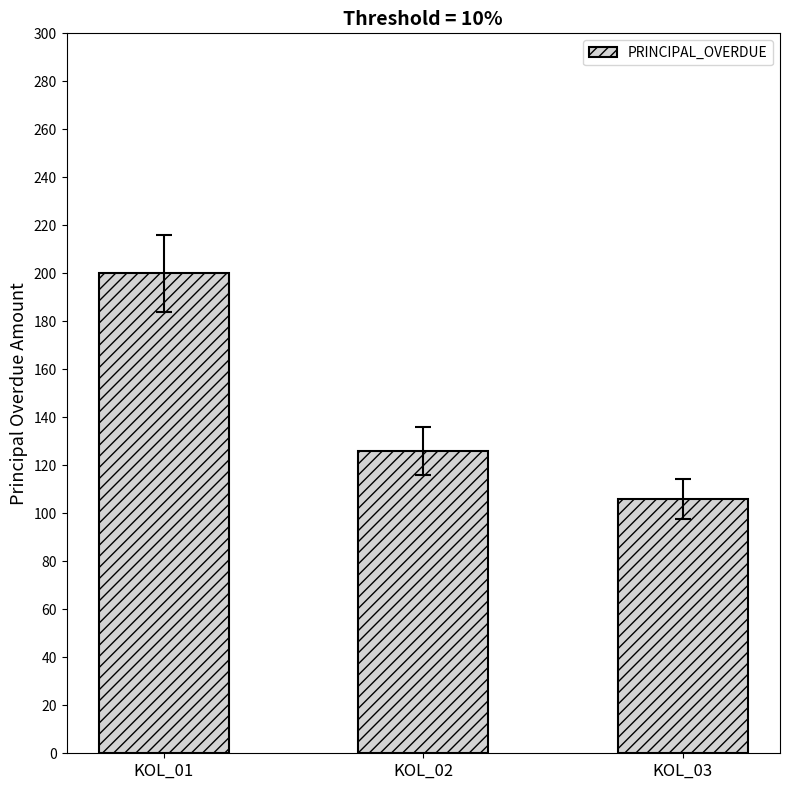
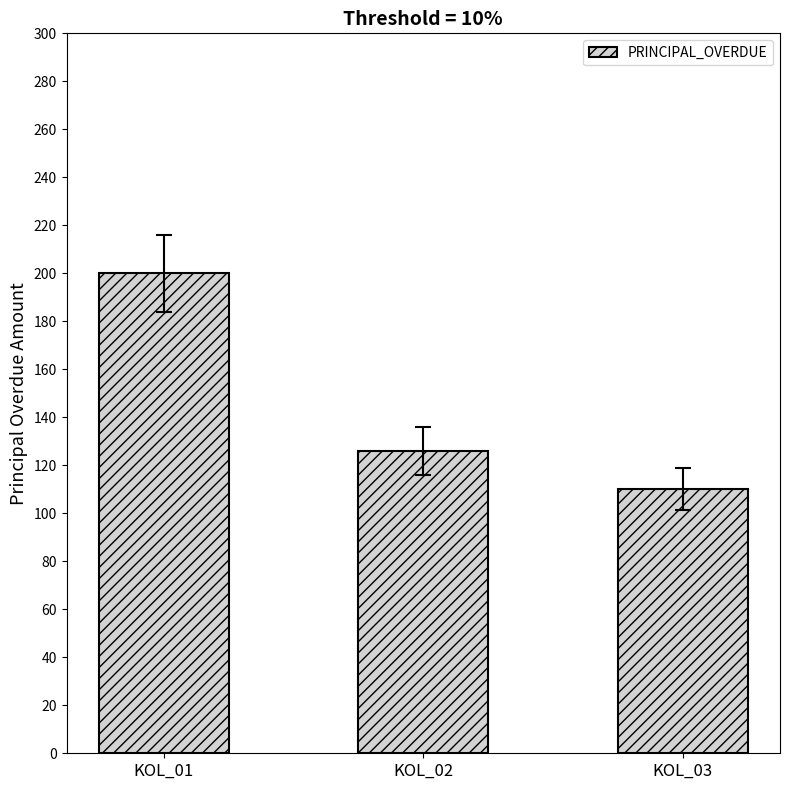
  {
    "PRINCIPAL_OVERDUE": {
      "KOL_01": 200,
      "KOL_02": 126,
-     "KOL_03": 106
+     "KOL_03": 110
    }
  }
